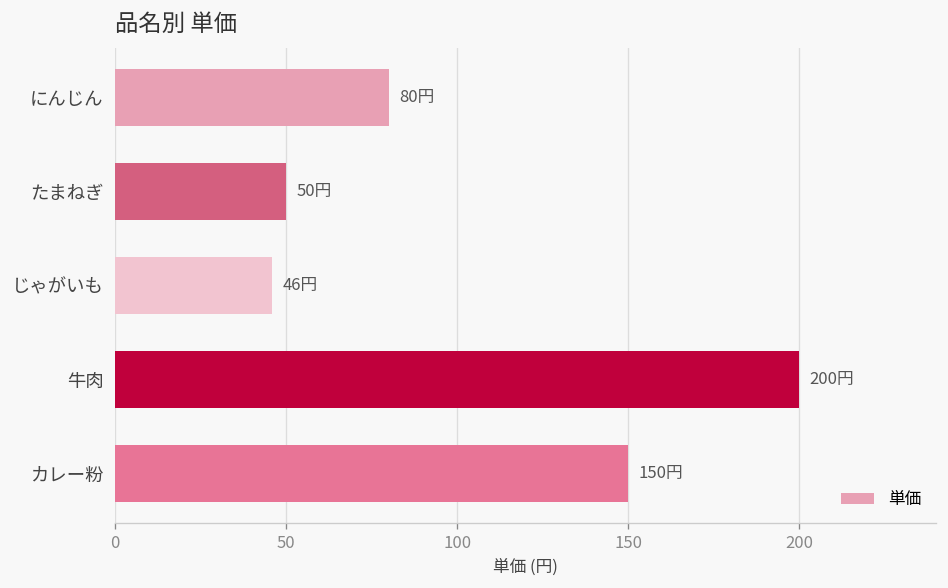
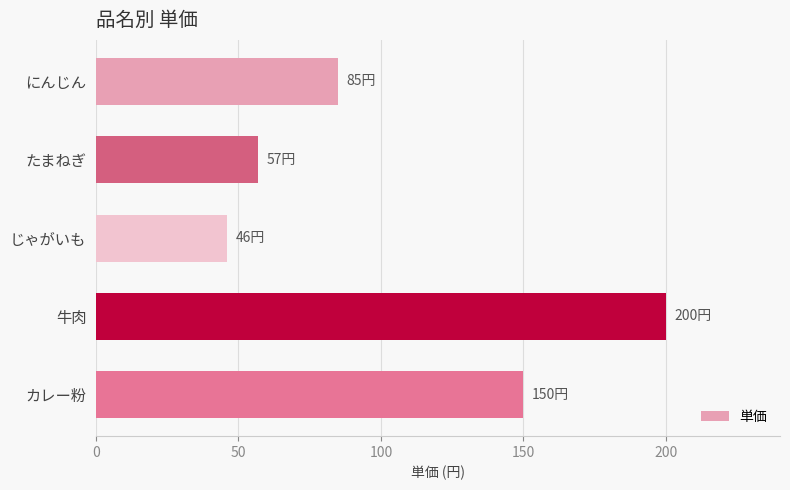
  {
-   "にんじん": "80円",
-   "たまねぎ": "50円",
+   "にんじん": "85円",
+   "たまねぎ": "57円",
    "じゃがいも": "46円",
    "牛肉": "200円",
    "カレー粉": "150円"
  }
